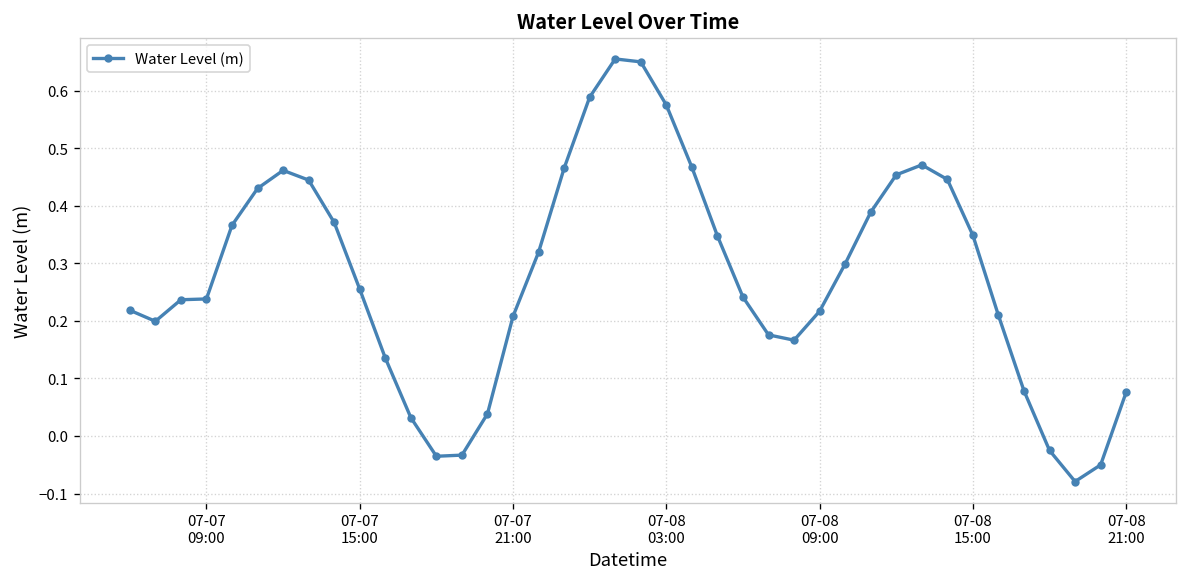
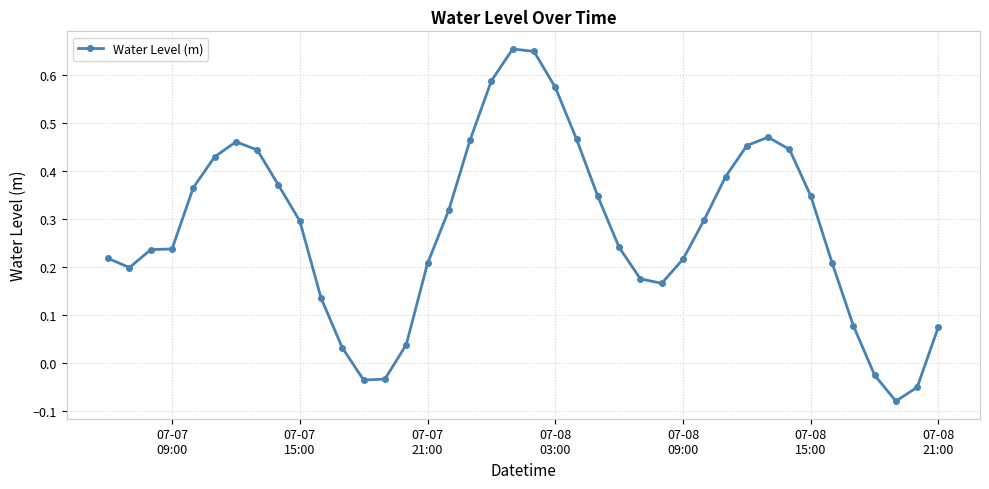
  {
    "07-07 09:00": 0.24,
-   "07-07 15:00": 0.26,
+   "07-07 15:00": 0.30,
    "07-07 21:00": 0.21,
    "07-08 03:00": 0.58,
    "07-08 09:00": 0.22,
    "07-08 15:00": 0.35,
    "07-08 21:00": 0.08
  }
